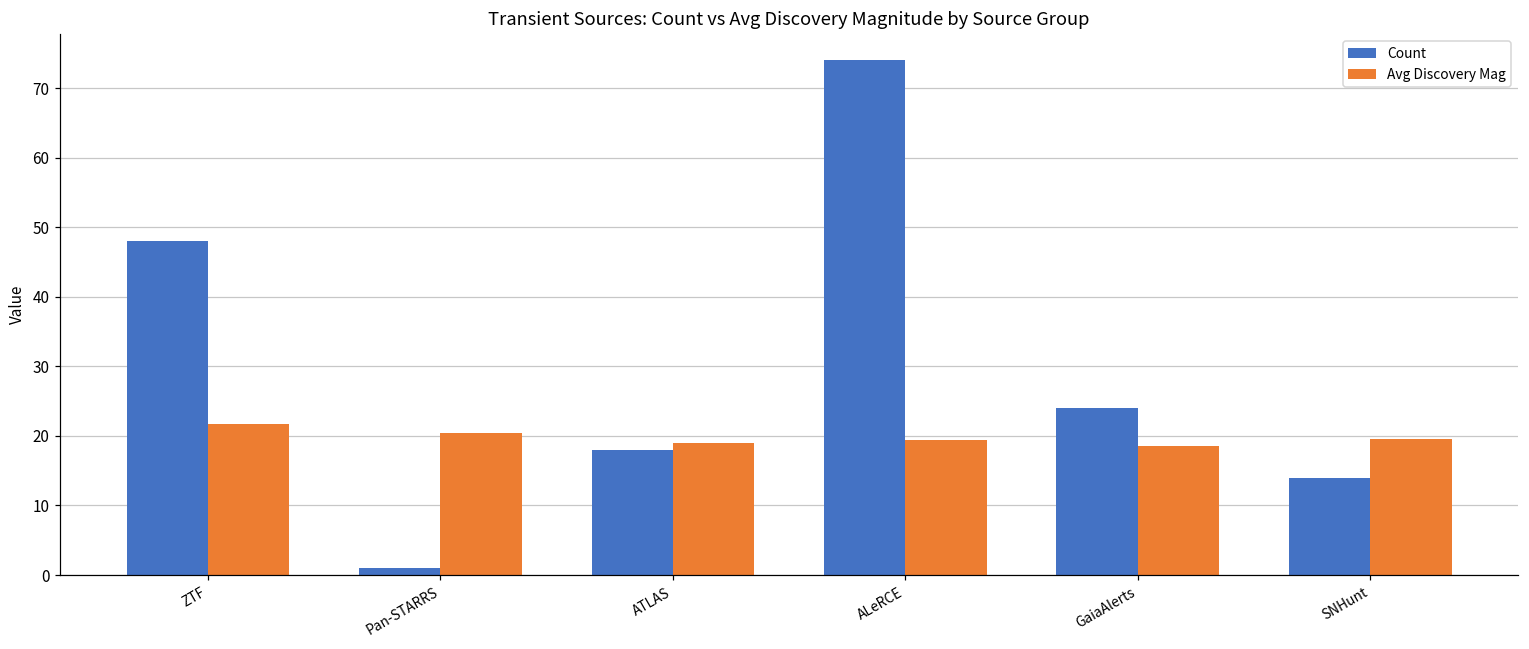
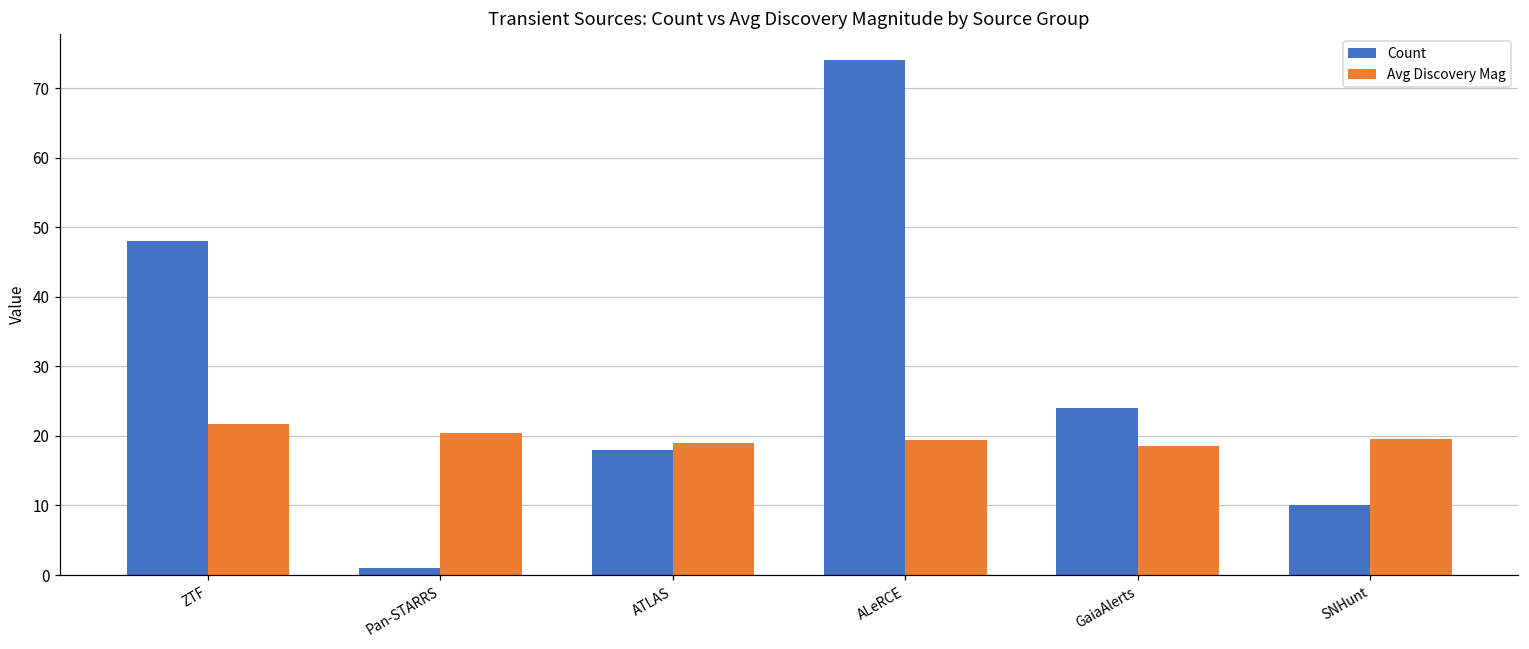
  {
    "Count": {
      "ZTF": 48,
      "Pan-STARRS": 1,
      "ATLAS": 18,
      "ALeRCE": 74,
      "GaiaAlerts": 24,
-     "SNHunt": 14
+     "SNHunt": 10
    },
    "Avg Discovery Mag": {
      "ZTF": 22,
      "Pan-STARRS": 20,
      "ATLAS": 19,
      "ALeRCE": 19,
      "GaiaAlerts": 19,
      "SNHunt": 20
    }
  }
